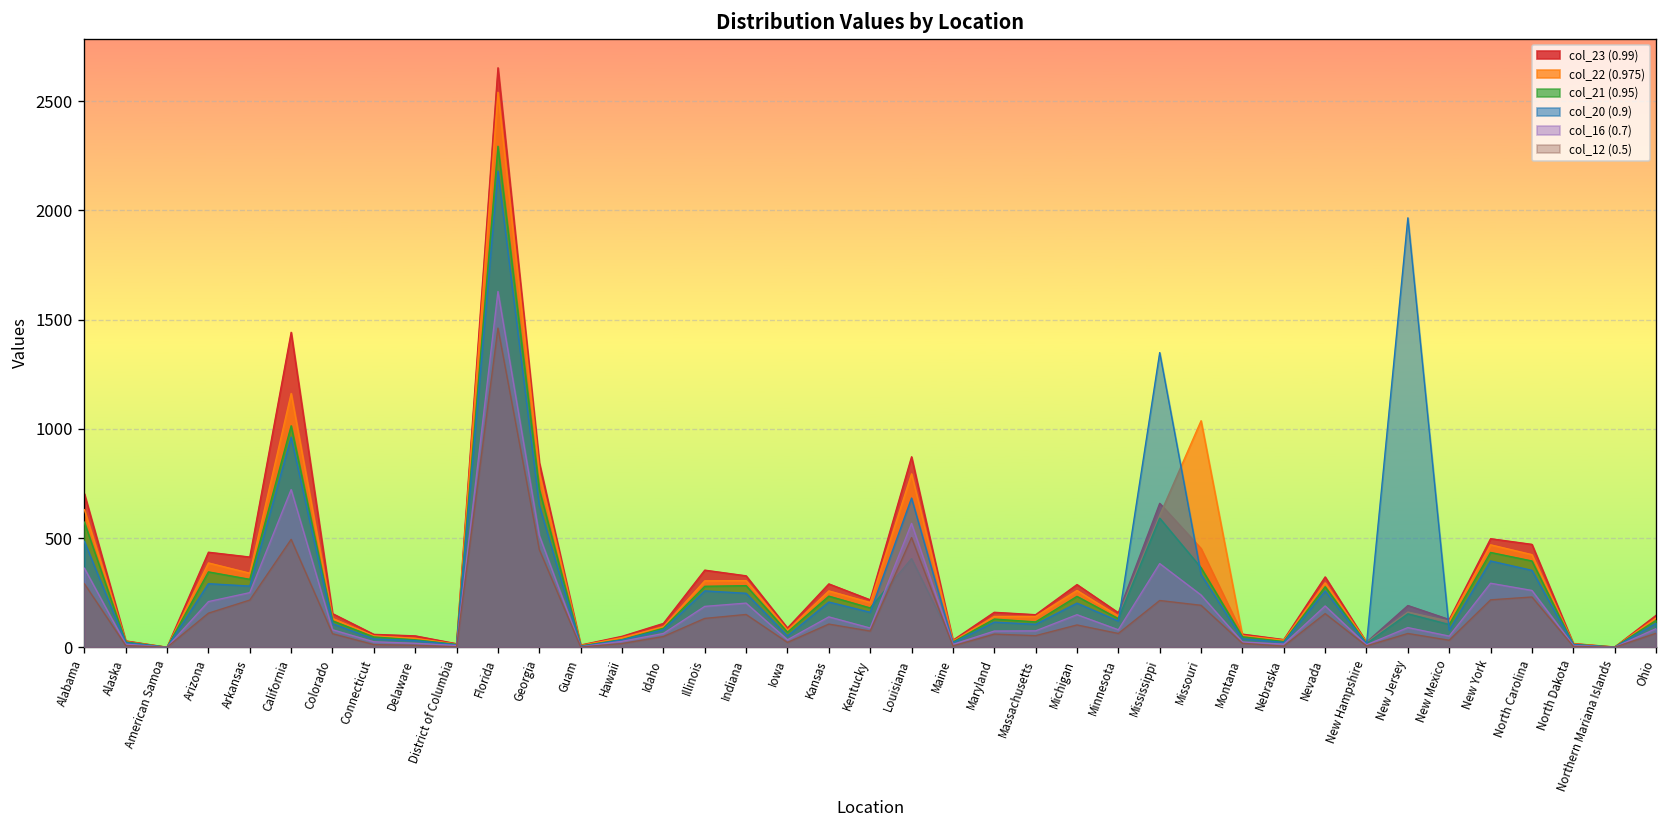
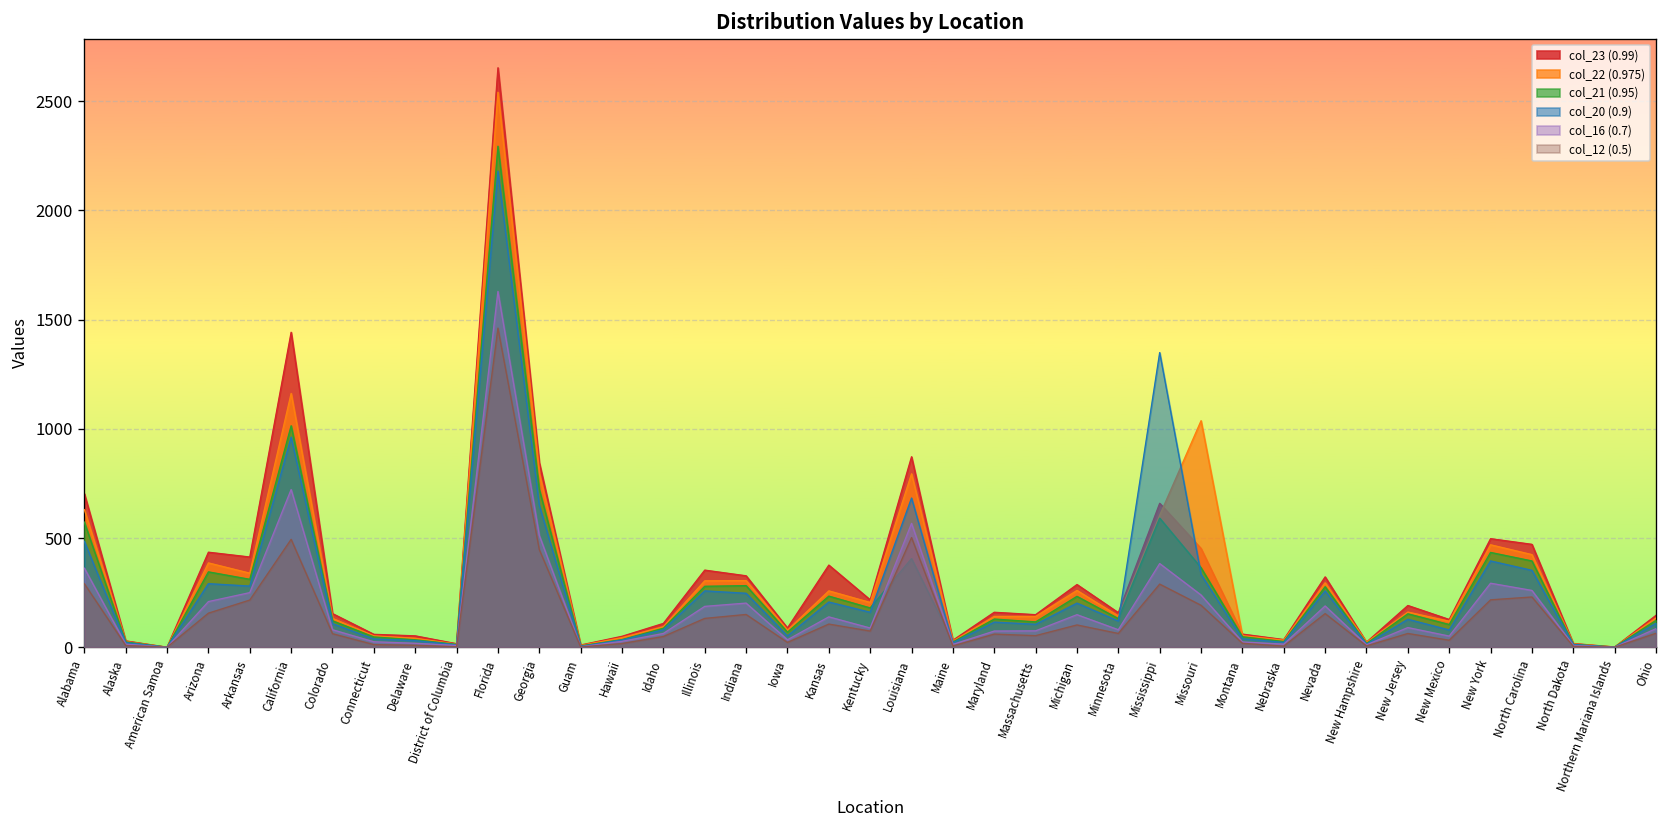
  {
    "col_23 (0.99)": {
      "Alabama": 700,
      "Arizona": 440,
      "Arkansas": 410,
      "California": 1440,
      "Colorado": 150,
      "Florida": 2650,
      "Georgia": 850,
      "Idaho": 110,
      "Illinois": 350,
      "Indiana": 330,
-     "Kansas": 290,
+     "Kansas": 380,
      "Louisiana": 870,
      "Maryland": 160,
      "Michigan": 290,
      "Minnesota": 160,
      "Mississippi": 660,
      "Missouri": 450,
      "Nevada": 320,
      "New Jersey": 190,
      "New York": 500,
      "North Carolina": 470
    },
    "col_22 (0.975)": {
      "Alabama": 630,
      "Arizona": 390,
      "Arkansas": 340,
      "California": 1160,
      "Florida": 2540,
      "Georgia": 800,
      "Illinois": 300,
      "Indiana": 310,
      "Kansas": 260,
      "Louisiana": 790,
      "Michigan": 260,
      "Missouri": 1040,
      "Nevada": 300,
      "New York": 470,
      "North Carolina": 420
    },
    "col_21 (0.95)": {
      "Alabama": 570,
      "Arizona": 350,
      "Arkansas": 310,
      "California": 1010,
      "Florida": 2290,
      "Georgia": 720,
      "Illinois": 280,
      "Indiana": 280,
      "Kansas": 230,
      "Kentucky": 180,
      "Louisiana": 410,
      "Michigan": 230,
      "Missouri": 360,
      "Nevada": 280,
      "New Mexico": 100,
      "New York": 430,
      "North Carolina": 400
    },
    "col_20 (0.9)": {
      "Alabama": 490,
      "Arizona": 290,
      "Arkansas": 280,
      "California": 960,
      "Florida": 2180,
      "Georgia": 650,
      "Illinois": 260,
      "Indiana": 250,
      "Iowa": 50,
      "Kansas": 210,
      "Kentucky": 160,
      "Louisiana": 680,
      "Michigan": 200,
      "Mississippi": 1350,
      "Missouri": 330,
      "Nevada": 260,
-     "New Jersey": 1970,
+     "New Jersey": 130,
      "New Mexico": 80,
      "New York": 400,
      "North Carolina": 350
    },
    "col_16 (0.7)": {
      "Alabama": 360,
      "Arizona": 210,
      "Arkansas": 250,
      "California": 720,
      "Colorado": 80,
      "Florida": 1630,
      "Georgia": 510,
      "Illinois": 190,
      "Indiana": 200,
      "Kansas": 140,
      "Kentucky": 90,
      "Louisiana": 570,
      "Massachusetts": 80,
      "Michigan": 150,
      "Minnesota": 80,
      "Mississippi": 380,
      "Missouri": 240,
      "Nevada": 190,
      "New Jersey": 90,
      "New Mexico": 50,
      "New York": 290,
      "North Carolina": 260,
      "Ohio": 90
    },
    "col_12 (0.5)": {
      "Alabama": 290,
      "Arizona": 160,
      "Arkansas": 220,
      "California": 490,
      "Colorado": 60,
      "Florida": 1460,
      "Georgia": 450,
      "Illinois": 130,
      "Indiana": 150,
      "Kansas": 110,
      "Kentucky": 70,
      "Louisiana": 500,
      "Massachusetts": 50,
      "Michigan": 100,
      "Minnesota": 60,
-     "Mississippi": 210,
+     "Mississippi": 290,
      "Missouri": 190,
      "Nevada": 150,
      "New Jersey": 60,
      "New Mexico": 30,
      "New York": 220,
      "North Carolina": 230,
      "Ohio": 60
    }
  }
